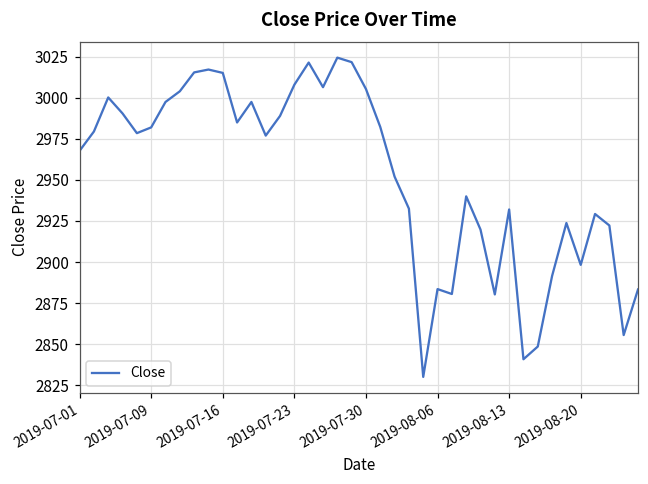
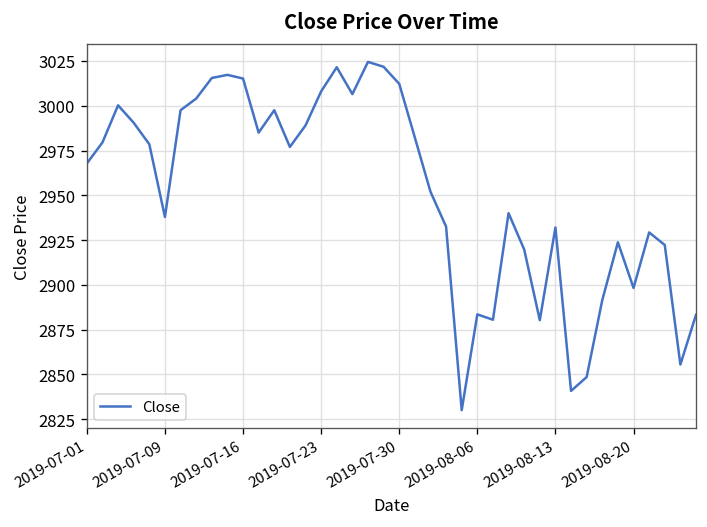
  {
    "2019-07-01": 2968,
-   "2019-07-09": 2982,
+   "2019-07-09": 2938,
    "2019-07-16": 3015,
    "2019-07-23": 3008,
-   "2019-07-30": 3005,
+   "2019-07-30": 3012,
    "2019-08-06": 2884,
    "2019-08-13": 2932,
    "2019-08-20": 2898
  }
